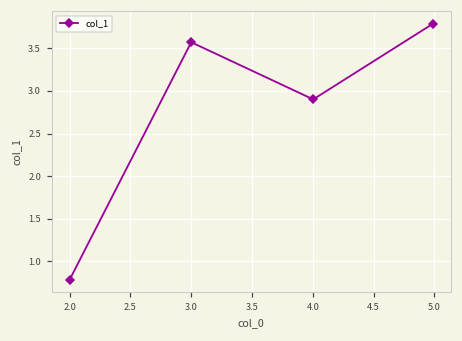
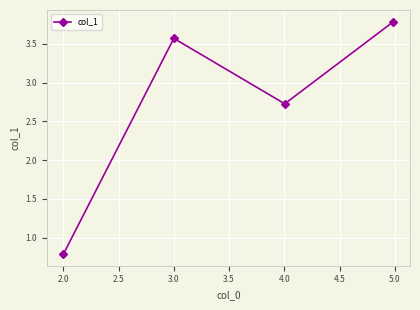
  {
    "2.0": 0.8,
    "3.0": 3.6,
-   "4.0": 2.9,
+   "4.0": 2.7,
    "5.0": 3.8
  }
